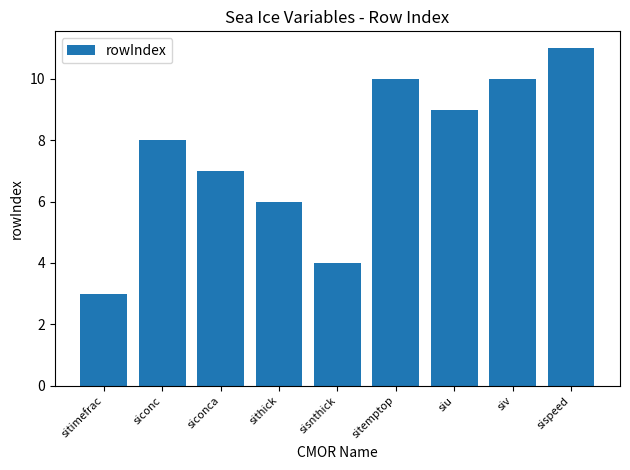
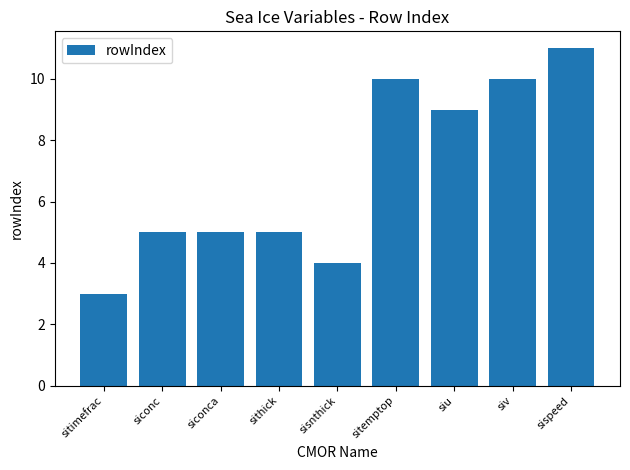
  {
    "sitimefrac": 3,
-   "siconc": 8,
-   "siconca": 7,
-   "sithick": 6,
+   "siconc": 5,
+   "siconca": 5,
+   "sithick": 5,
    "sisnthick": 4,
    "sitemptop": 10,
    "siu": 9,
    "siv": 10,
    "sispeed": 11
  }
